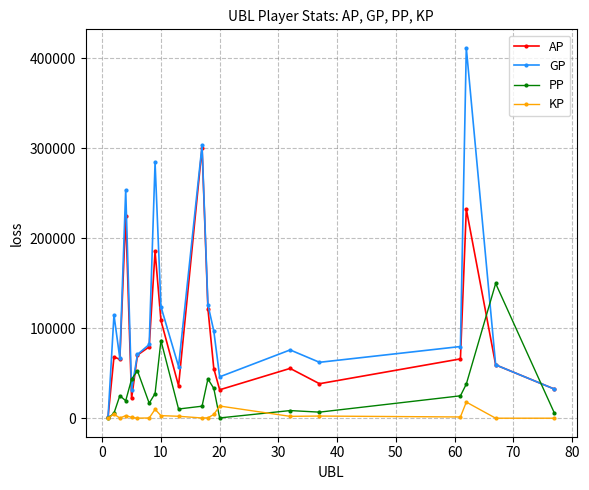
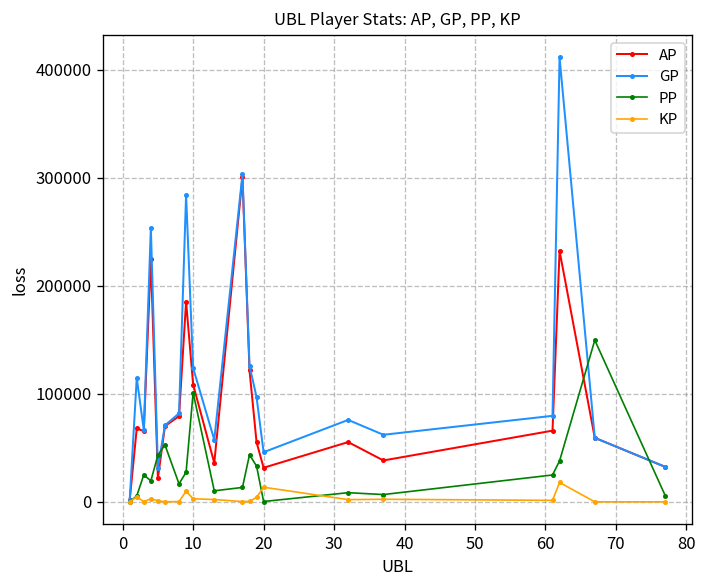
  {
    "AP": {
      "10": 110000,
      "20": 30000
    },
    "GP": {
      "10": 120000,
      "20": 50000
    },
    "PP": {
-     "10": 90000,
+     "10": 100000,
      "20": 0
    },
    "KP": {
      "10": 0,
      "20": 10000
    }
  }
